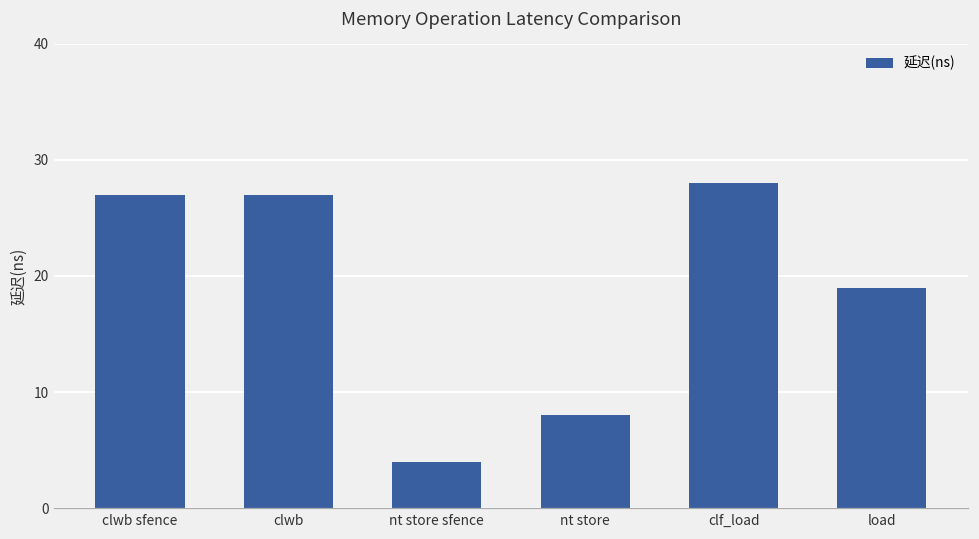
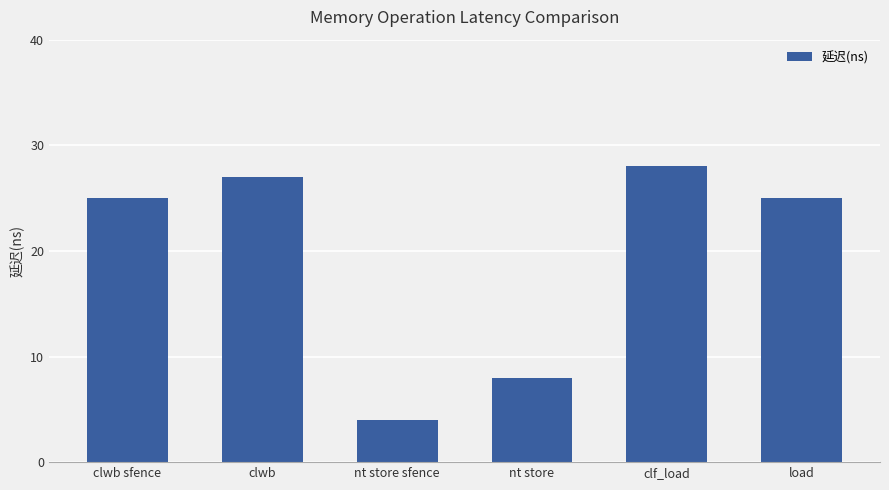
  {
-   "clwb sfence": 27,
+   "clwb sfence": 25,
    "clwb": 27,
    "nt store sfence": 4,
    "nt store": 8,
    "clf_load": 28,
-   "load": 19
+   "load": 25
  }
